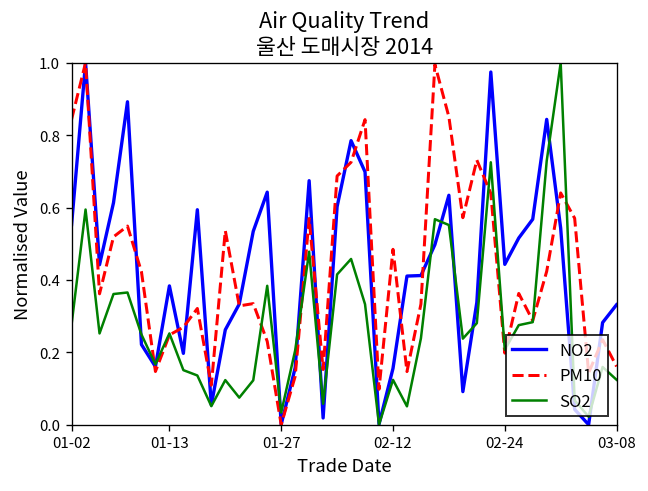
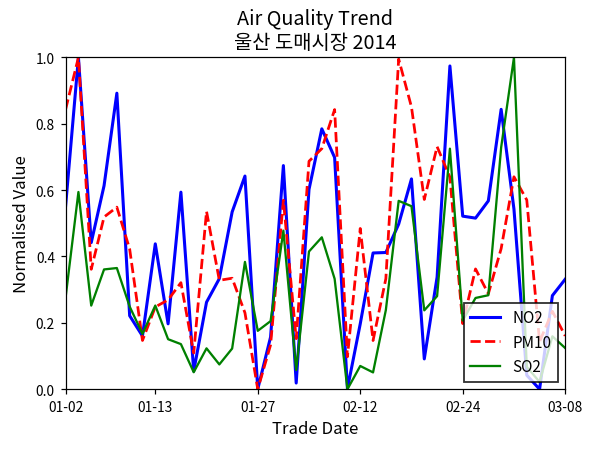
  {
    "NO2": {
      "01-02": 0.55,
-     "01-13": 0.38,
-     "02-12": 0.16,
-     "02-24": 0.44,
+     "01-13": 0.44,
+     "02-12": 0.20,
+     "02-24": 0.52,
      "03-08": 0.33
    },
    "PM10": {
      "01-02": 0.84,
      "02-12": 0.48,
      "02-24": 0.20,
      "03-08": 0.16
    },
    "SO2": {
      "01-02": 0.28,
-     "01-27": 0.03,
-     "02-12": 0.12,
+     "01-27": 0.18,
+     "02-12": 0.07,
      "02-24": 0.21,
      "03-08": 0.12
    }
  }
